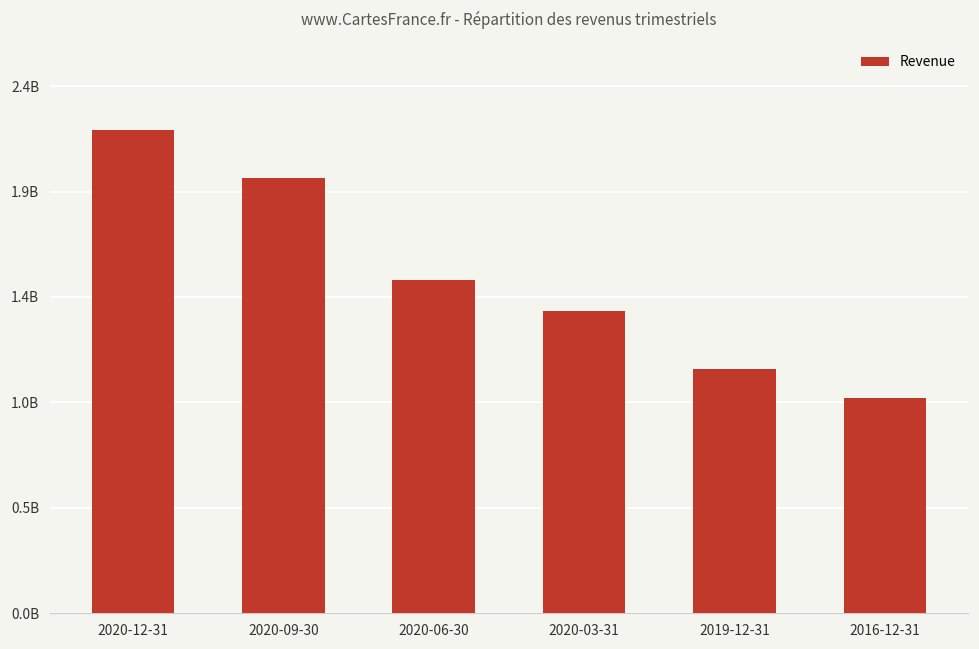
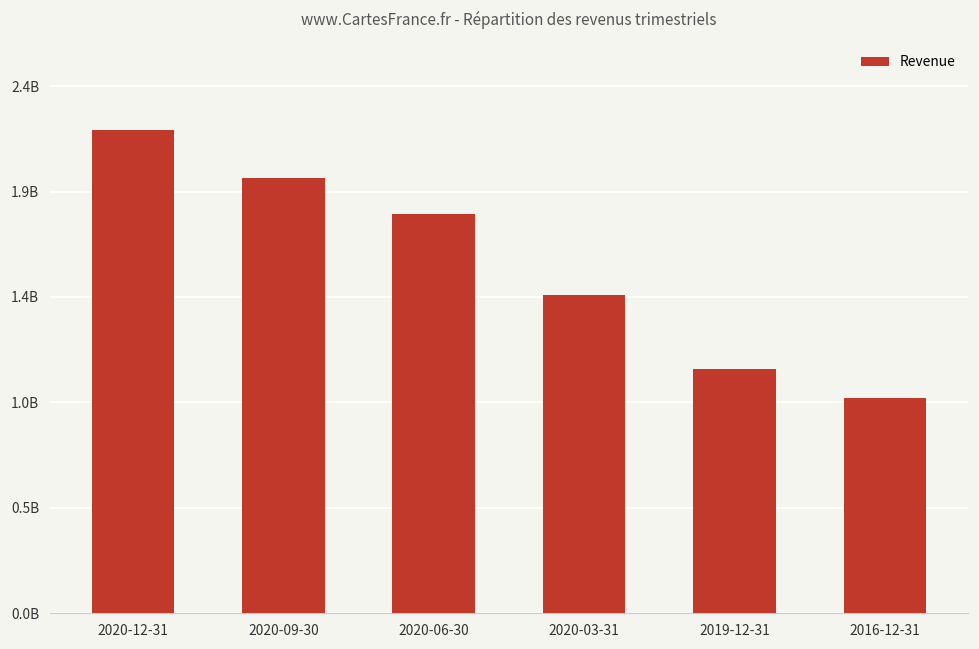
  {
    "2020-12-31": 2200000000,
    "2020-09-30": 1980000000,
-   "2020-06-30": 1520000000,
-   "2020-03-31": 1380000000,
+   "2020-06-30": 1820000000,
+   "2020-03-31": 1450000000,
    "2019-12-31": 1110000000,
    "2016-12-31": 980000000
  }
